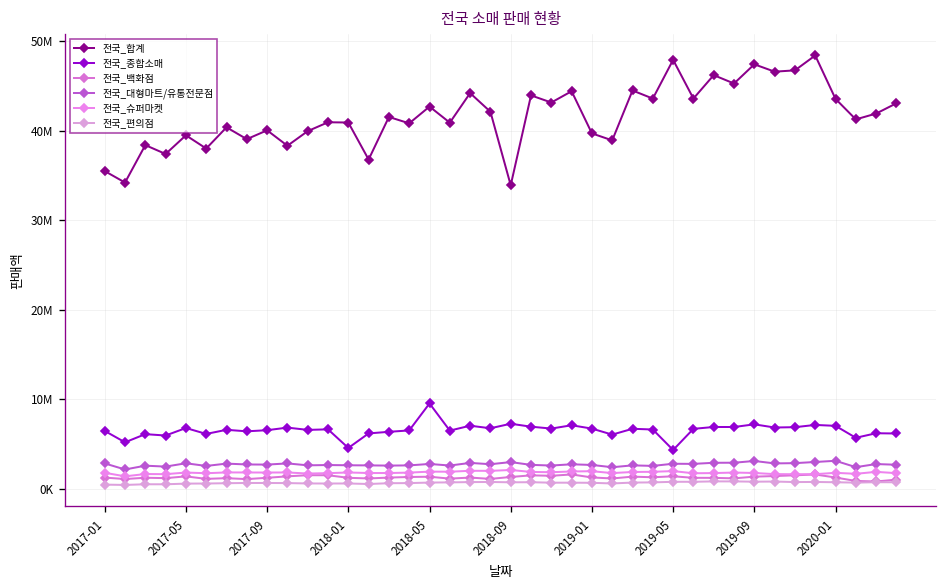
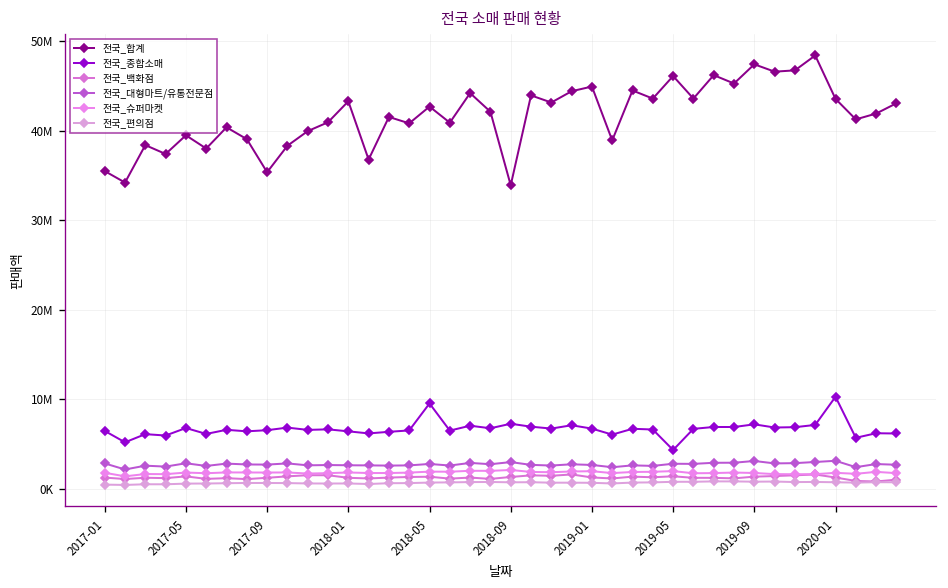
  {
    "전국_합계": {
      "2017-01": 35000000,
-     "2017-09": 40000000,
-     "2018-01": 41000000,
+     "2017-09": 35000000,
+     "2018-01": 43000000,
      "2018-05": 43000000,
      "2018-09": 34000000,
-     "2019-01": 40000000,
-     "2019-05": 48000000,
+     "2019-01": 45000000,
+     "2019-05": 46000000,
      "2019-09": 47000000,
      "2020-01": 44000000
    },
    "전국_종합소매": {
      "2017-01": 6000000,
      "2017-05": 7000000,
      "2017-09": 7000000,
-     "2018-01": 5000000,
+     "2018-01": 6000000,
      "2018-05": 10000000,
      "2018-09": 7000000,
      "2019-01": 7000000,
      "2019-05": 4000000,
      "2019-09": 7000000,
-     "2020-01": 7000000
+     "2020-01": 10000000
    }
  }
